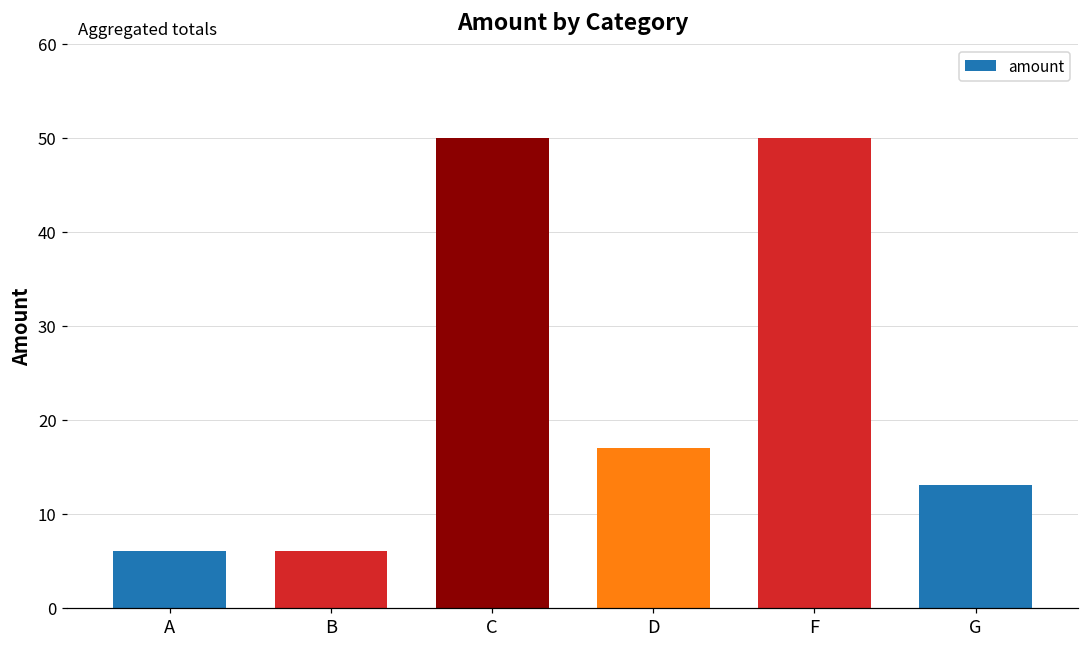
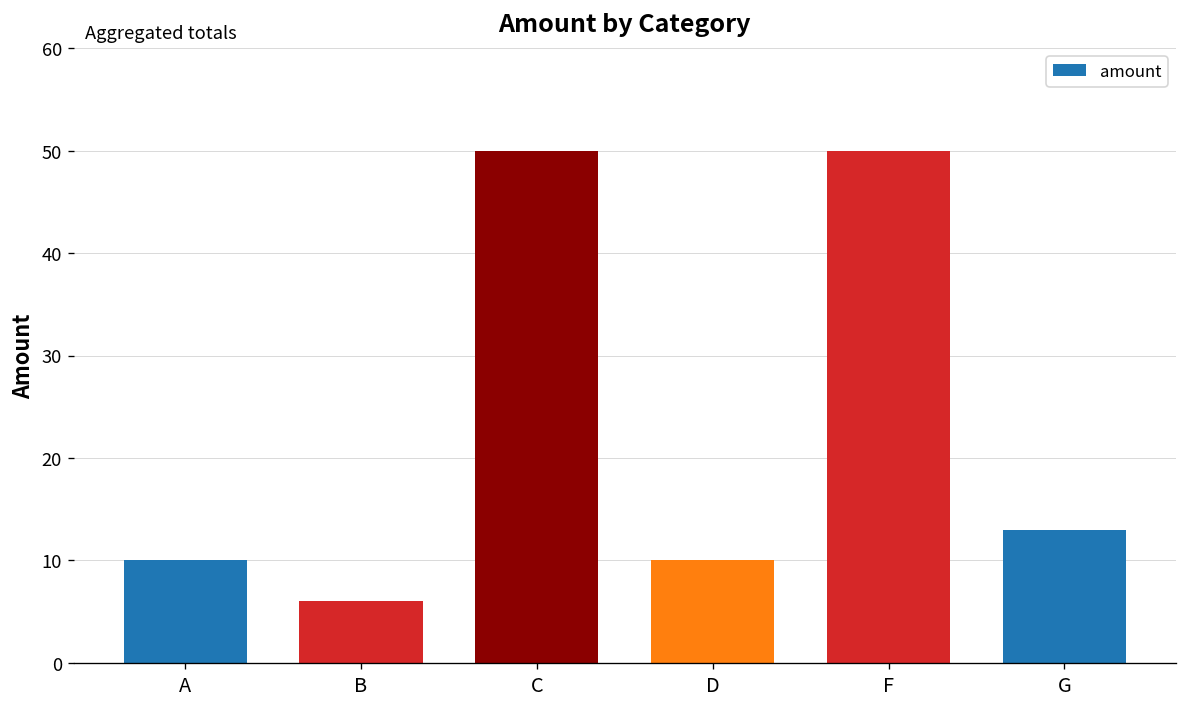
  {
-   "A": 6,
+   "A": 10,
    "B": 6,
    "C": 50,
-   "D": 17,
+   "D": 10,
    "F": 50,
    "G": 13
  }
